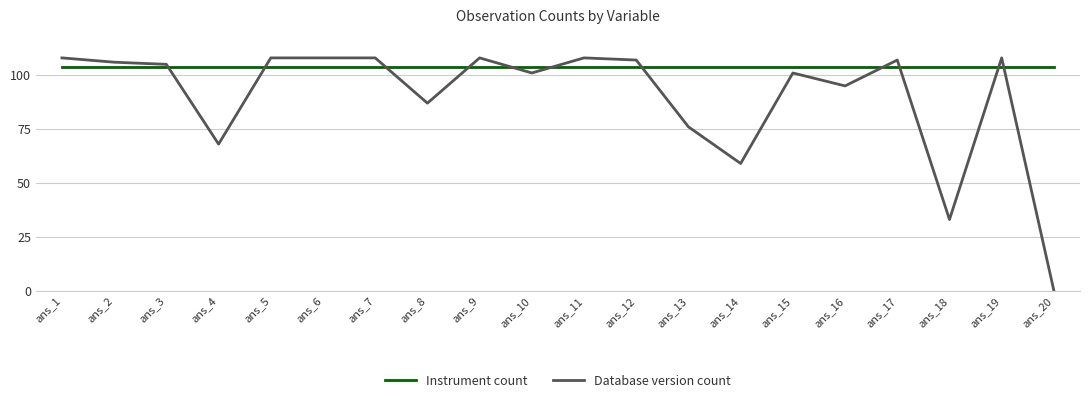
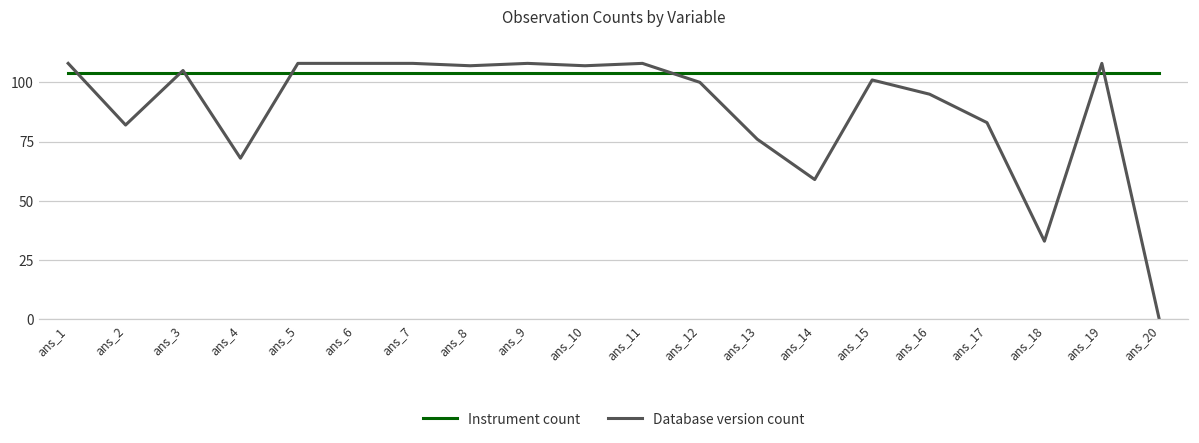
  {
    "Instrument count": {
      "ans_1": 104,
      "ans_2": 104,
      "ans_4": 104,
      "ans_5": 104,
      "ans_6": 104,
      "ans_7": 104,
      "ans_8": 104,
      "ans_9": 104,
      "ans_10": 104,
      "ans_11": 104,
      "ans_12": 104,
      "ans_13": 104,
      "ans_14": 104,
      "ans_15": 104,
      "ans_16": 104,
      "ans_17": 104,
      "ans_18": 104,
      "ans_19": 104,
      "ans_20": 104
    },
    "Database version count": {
      "ans_1": 108,
-     "ans_2": 106,
+     "ans_2": 82,
      "ans_4": 68,
      "ans_5": 108,
      "ans_6": 108,
      "ans_7": 108,
-     "ans_8": 87,
+     "ans_8": 107,
      "ans_9": 108,
-     "ans_10": 101,
+     "ans_10": 107,
      "ans_11": 108,
-     "ans_12": 107,
+     "ans_12": 100,
      "ans_13": 76,
      "ans_14": 59,
      "ans_15": 101,
      "ans_16": 95,
-     "ans_17": 107,
+     "ans_17": 83,
      "ans_18": 33,
      "ans_19": 108,
      "ans_20": 0
    }
  }
